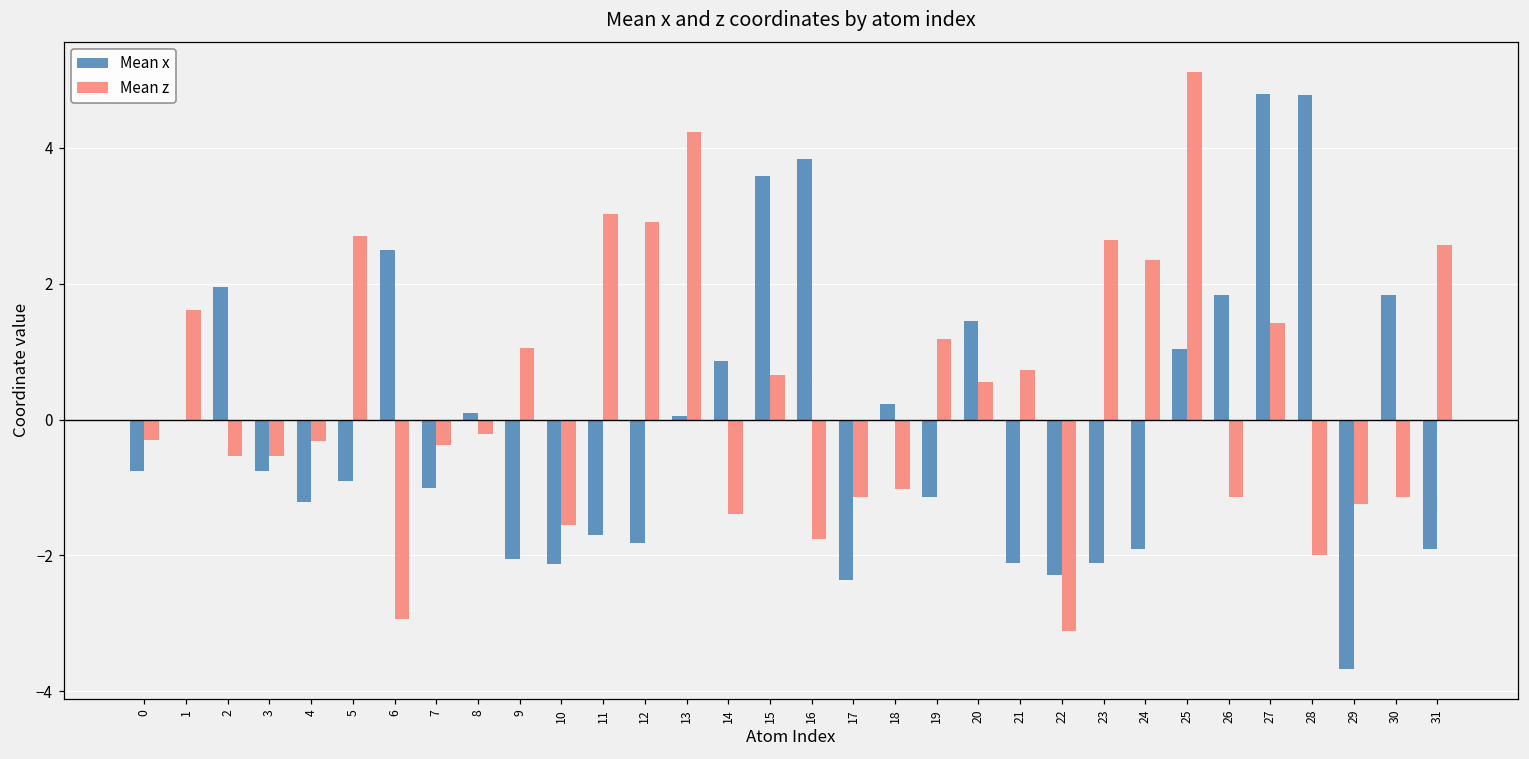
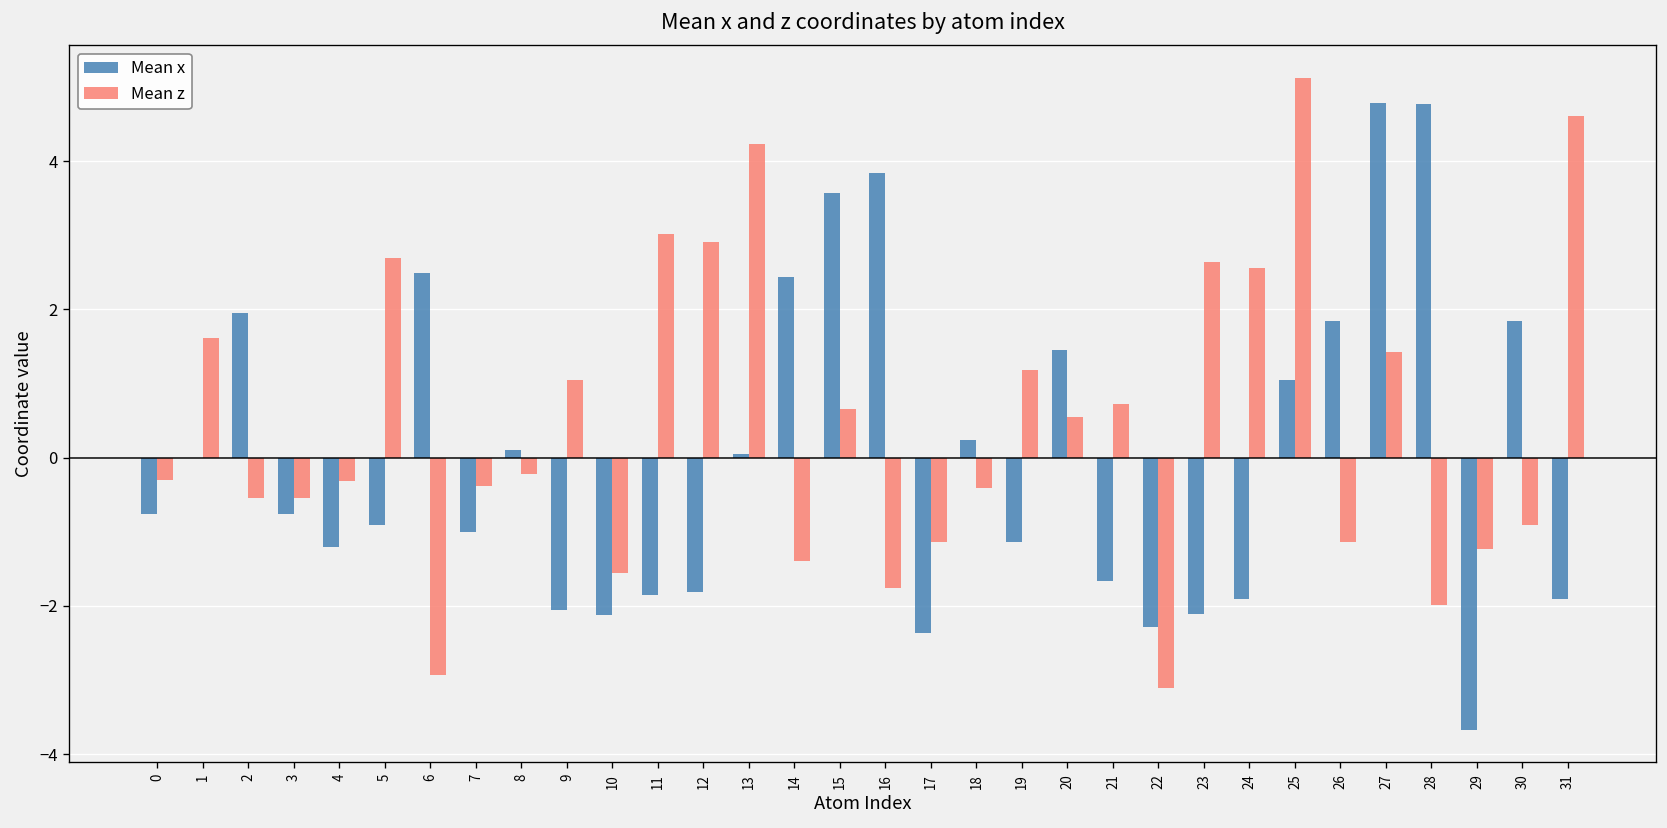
  {
    "Mean x": {
      "0": -0.8,
      "2": 2.0,
      "3": -0.8,
      "4": -1.2,
      "5": -0.9,
      "6": 2.5,
      "7": -1.0,
      "8": 0.1,
      "9": -2.1,
      "10": -2.1,
-     "11": -1.7,
+     "11": -1.8,
      "12": -1.8,
      "13": 0.1,
-     "14": 0.9,
+     "14": 2.4,
      "15": 3.6,
      "16": 3.8,
      "17": -2.4,
      "18": 0.2,
      "19": -1.1,
      "20": 1.5,
-     "21": -2.1,
+     "21": -1.7,
      "22": -2.3,
      "23": -2.1,
      "24": -1.9,
      "25": 1.0,
      "26": 1.8,
      "27": 4.8,
      "28": 4.8,
      "29": -3.7,
      "30": 1.8,
      "31": -1.9
    },
    "Mean z": {
      "0": -0.3,
      "1": 1.6,
      "2": -0.5,
      "3": -0.5,
      "4": -0.3,
      "5": 2.7,
      "6": -2.9,
      "7": -0.4,
      "8": -0.2,
      "9": 1.0,
      "10": -1.6,
      "11": 3.0,
      "12": 2.9,
      "13": 4.2,
      "14": -1.4,
      "15": 0.7,
      "16": -1.8,
      "17": -1.1,
-     "18": -1.0,
+     "18": -0.4,
      "19": 1.2,
      "20": 0.5,
      "21": 0.7,
      "22": -3.1,
      "23": 2.6,
-     "24": 2.3,
+     "24": 2.6,
      "25": 5.1,
      "26": -1.1,
      "27": 1.4,
      "28": -2.0,
      "29": -1.2,
-     "30": -1.1,
-     "31": 2.6
+     "30": -0.9,
+     "31": 4.6
    }
  }
